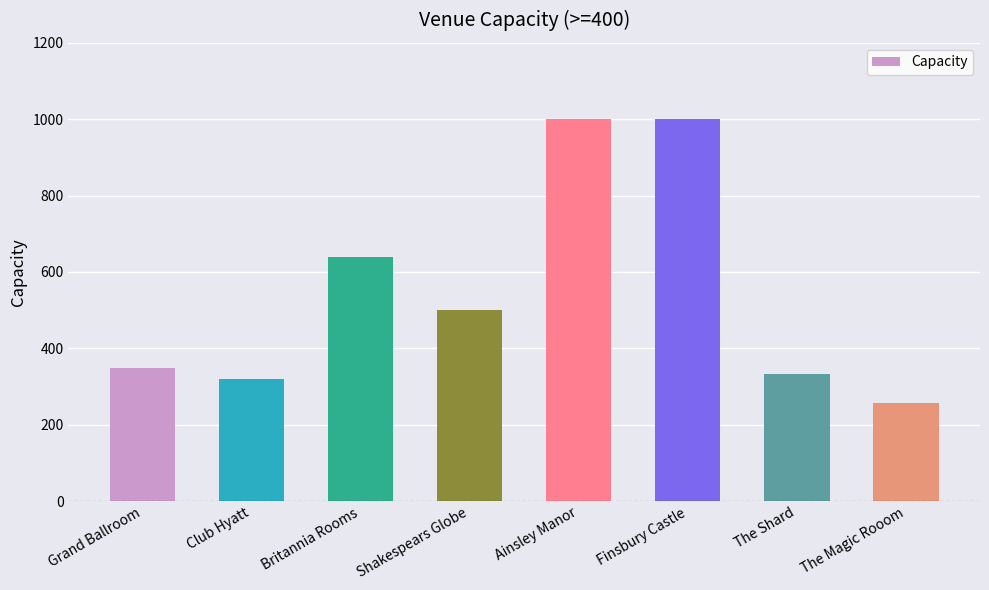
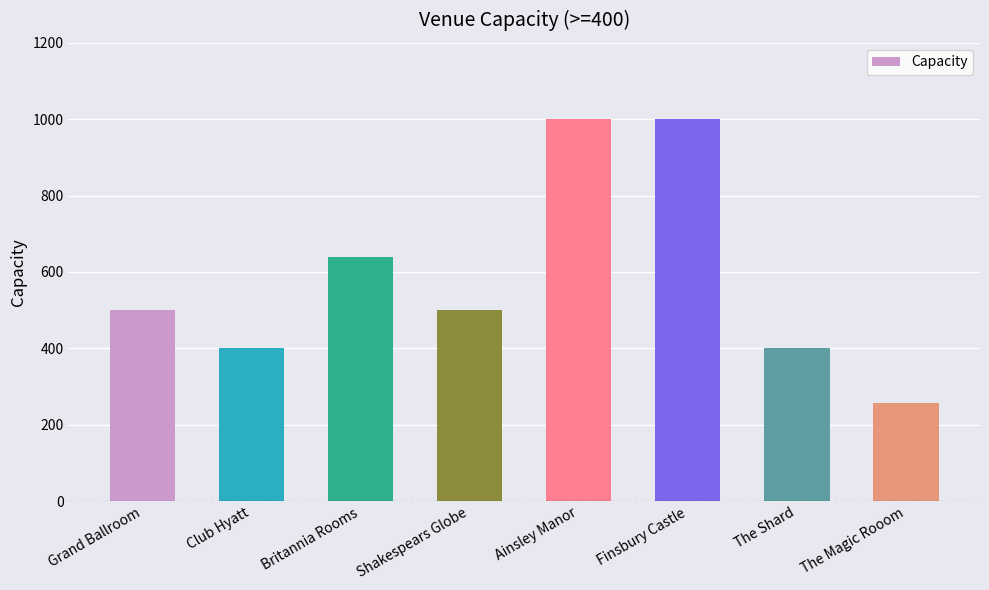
  {
-   "Grand Ballroom": 350,
-   "Club Hyatt": 320,
+   "Grand Ballroom": 500,
+   "Club Hyatt": 400,
    "Britannia Rooms": 640,
    "Shakespears Globe": 500,
    "Ainsley Manor": 1000,
    "Finsbury Castle": 1000,
-   "The Shard": 330,
+   "The Shard": 400,
    "The Magic Rooom": 260
  }
